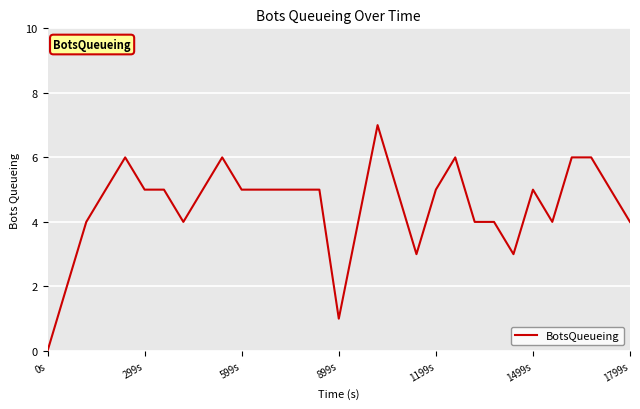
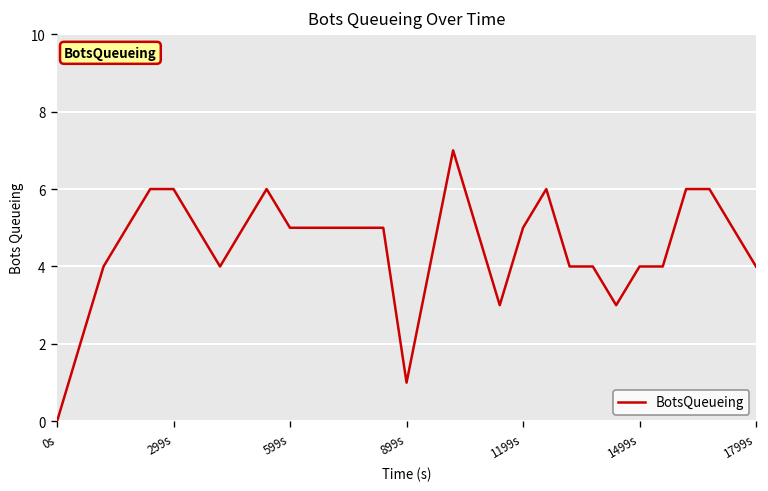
  {
    "0s": 0,
-   "299s": 5,
+   "299s": 6,
    "599s": 5,
    "899s": 1,
    "1199s": 5,
-   "1499s": 5,
+   "1499s": 4,
    "1799s": 4
  }
